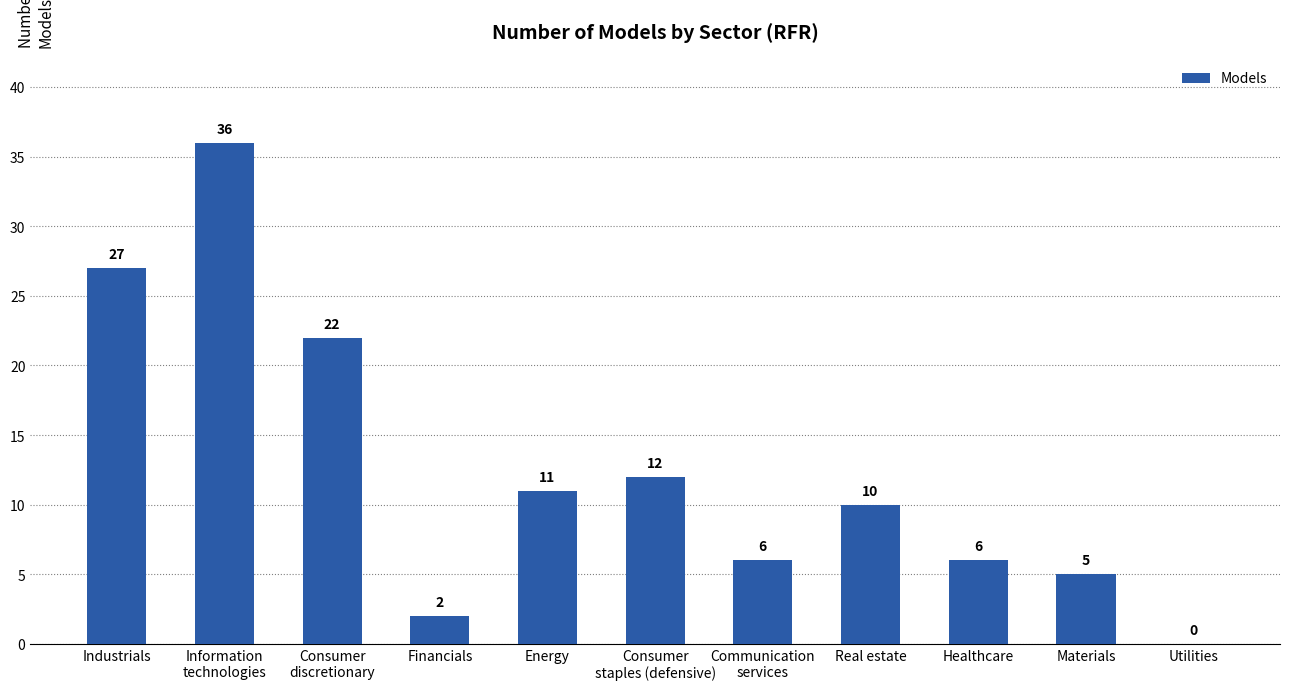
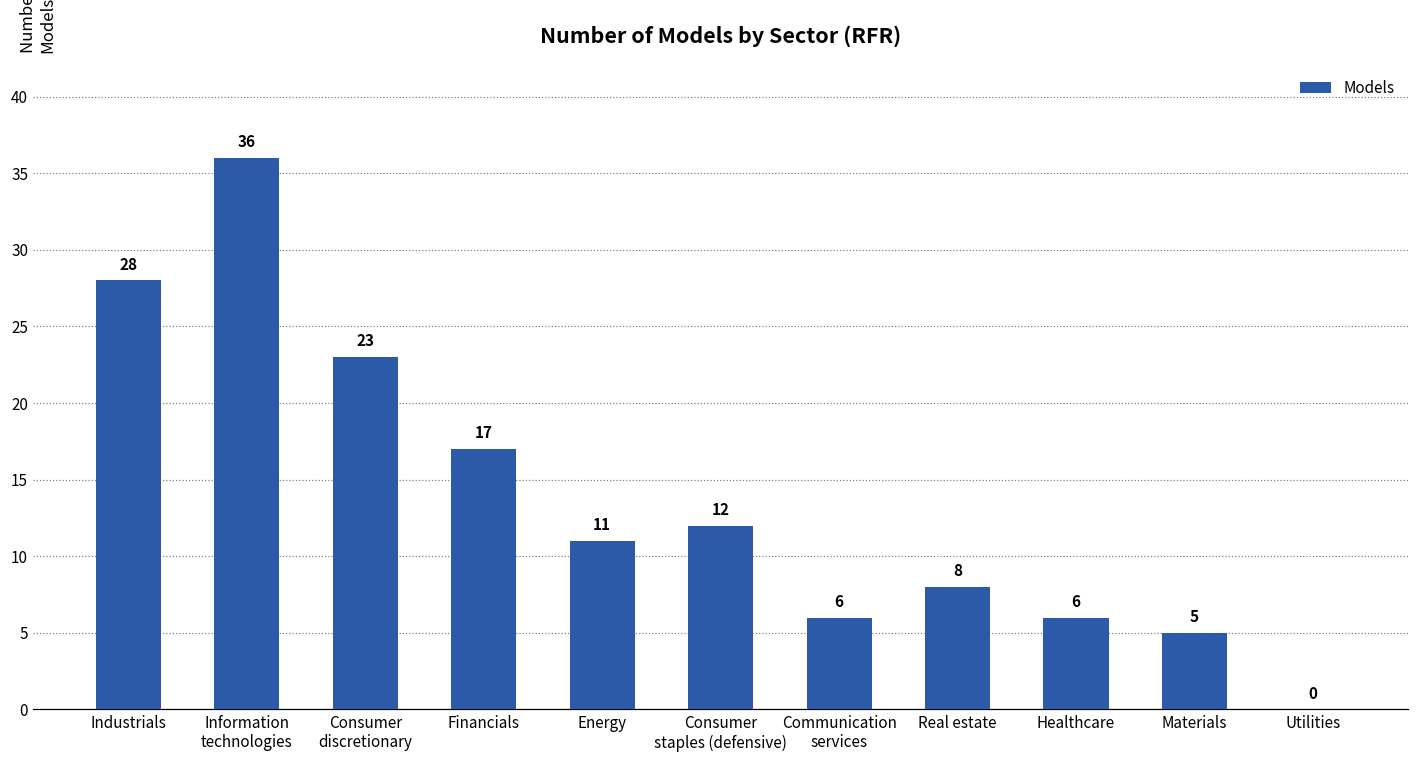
  {
-   "Industrials": 27,
+   "Industrials": 28,
    "Information technologies": 36,
-   "Consumer discretionary": 22,
-   "Financials": 2,
+   "Consumer discretionary": 23,
+   "Financials": 17,
    "Energy": 11,
    "Consumer staples (defensive)": 12,
    "Communication services": 6,
-   "Real estate": 10,
+   "Real estate": 8,
    "Healthcare": 6,
    "Materials": 5,
    "Utilities": 0
  }
